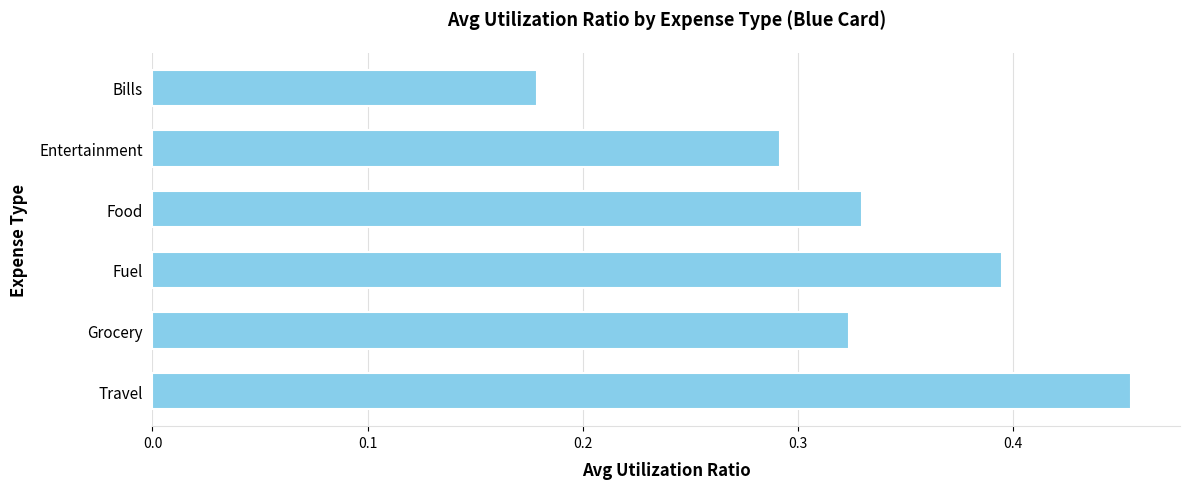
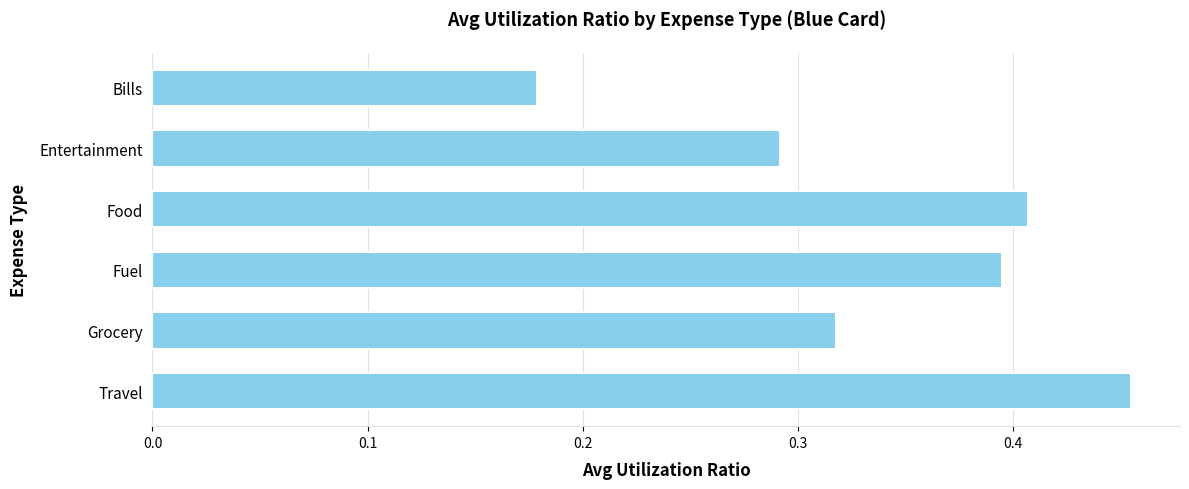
  {
    "Bills": 0.179,
    "Entertainment": 0.292,
-   "Food": 0.330,
+   "Food": 0.407,
    "Fuel": 0.395,
-   "Grocery": 0.324,
+   "Grocery": 0.318,
    "Travel": 0.455
  }
